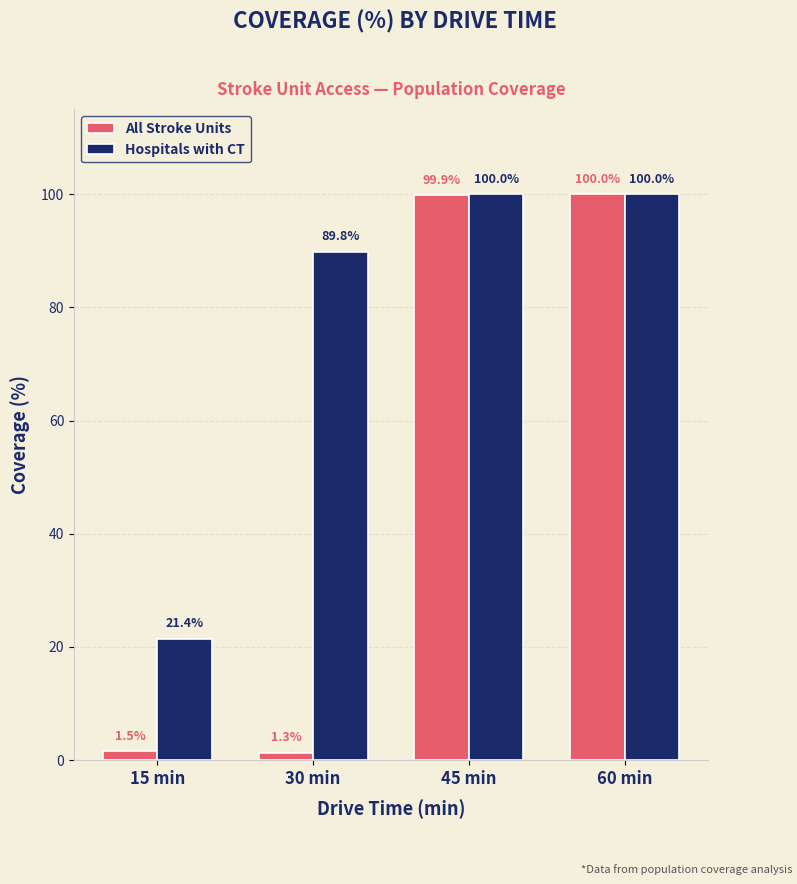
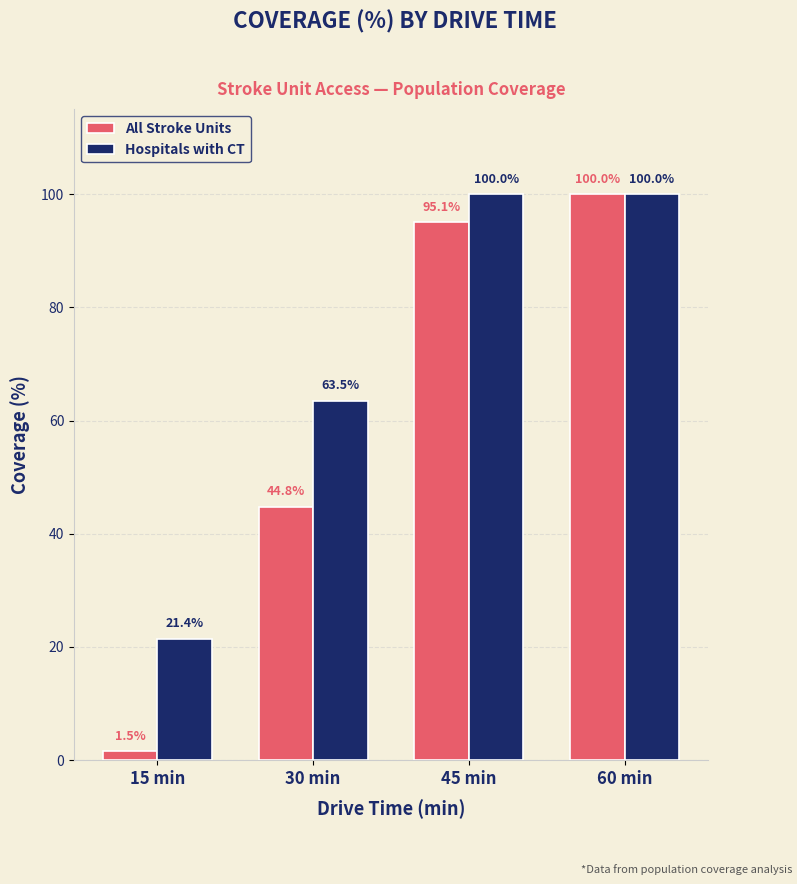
  {
    "All Stroke Units": {
      "15 min": "1.5%",
-     "30 min": "1.3%",
-     "45 min": "99.9%",
+     "30 min": "44.8%",
+     "45 min": "95.1%",
      "60 min": "100.0%"
    },
    "Hospitals with CT": {
      "15 min": "21.4%",
-     "30 min": "89.8%",
+     "30 min": "63.5%",
      "45 min": "100.0%",
      "60 min": "100.0%"
    }
  }
